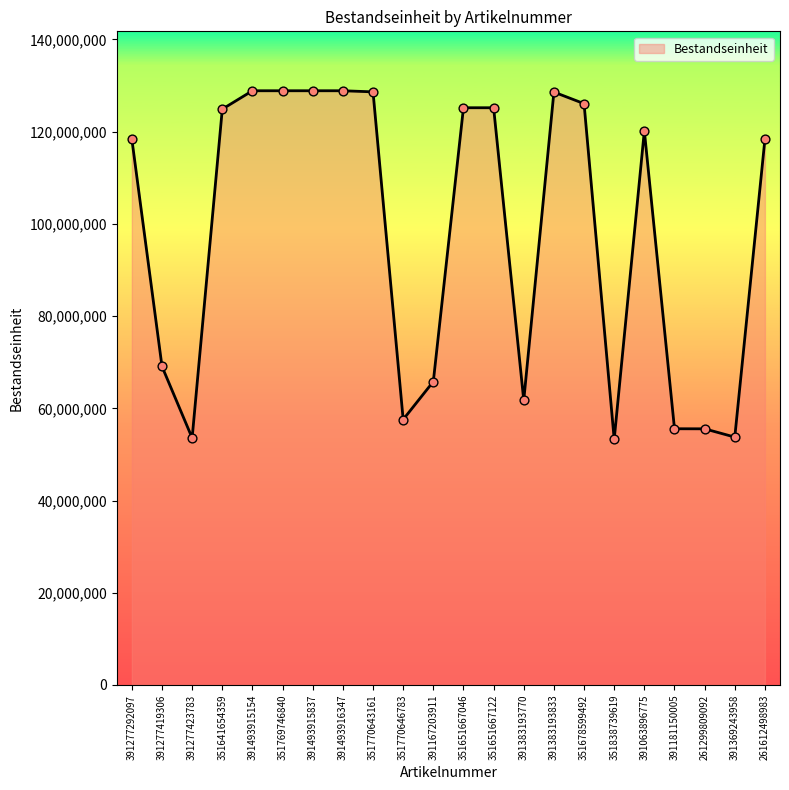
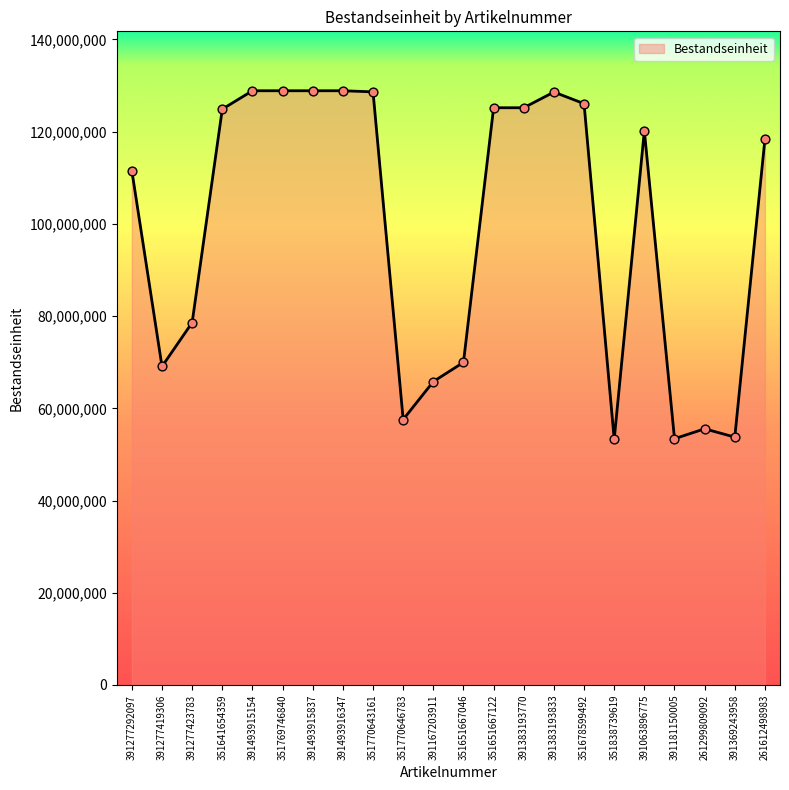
  {
-   "391277292097": "118,000,000",
+   "391277292097": "112,000,000",
    "391277419306": "69,000,000",
-   "391277423783": "54,000,000",
+   "391277423783": "79,000,000",
    "351641654359": "125,000,000",
    "391493915154": "129,000,000",
    "351769746840": "129,000,000",
    "391493915837": "129,000,000",
    "391493916347": "129,000,000",
    "351770643161": "129,000,000",
    "351770646783": "58,000,000",
    "391167203911": "66,000,000",
-   "351651667046": "125,000,000",
+   "351651667046": "70,000,000",
    "351651667122": "125,000,000",
-   "391383193770": "62,000,000",
+   "391383193770": "125,000,000",
    "391383193833": "129,000,000",
    "351678599492": "126,000,000",
    "351838739619": "53,000,000",
    "391063896775": "120,000,000",
-   "391181150005": "56,000,000",
+   "391181150005": "53,000,000",
    "261299809092": "56,000,000",
    "391369243958": "54,000,000",
    "261612498983": "118,000,000"
  }
